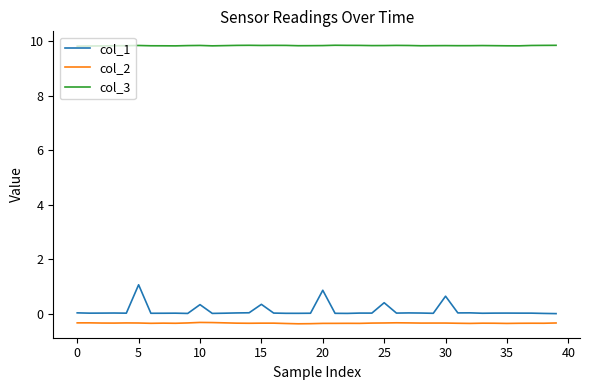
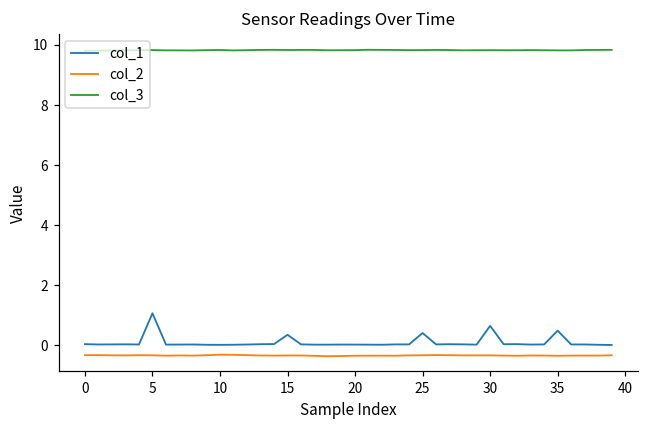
  {
    "col_1": {
      "0": 0.0,
      "5": 1.1,
-     "10": 0.3,
+     "10": 0.0,
      "15": 0.4,
-     "20": 0.9,
+     "20": 0.0,
      "25": 0.4,
      "30": 0.7,
-     "35": 0.0
+     "35": 0.5
    },
    "col_2": {
      "0": -0.3,
      "5": -0.3,
      "10": -0.3,
      "15": -0.3,
      "20": -0.3,
      "25": -0.3,
      "30": -0.3,
      "35": -0.3
    },
    "col_3": {
      "5": 9.8,
      "10": 9.8,
      "15": 9.8,
      "20": 9.8,
      "25": 9.8,
      "30": 9.8,
      "35": 9.8
    }
  }
